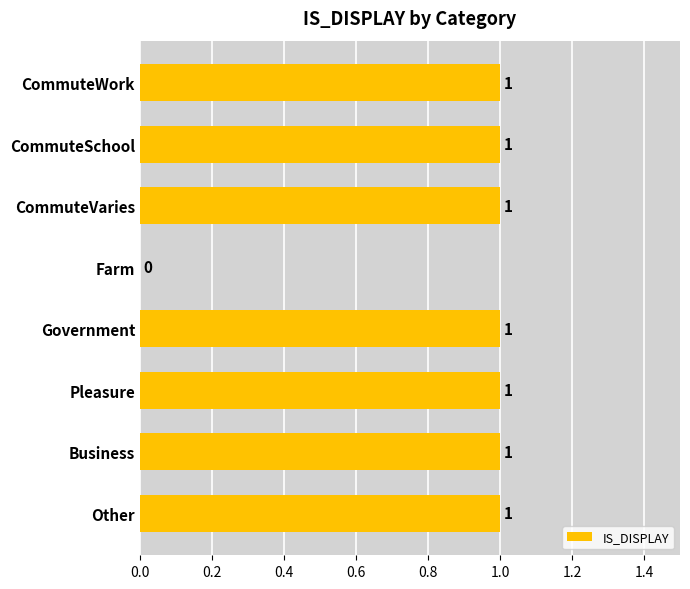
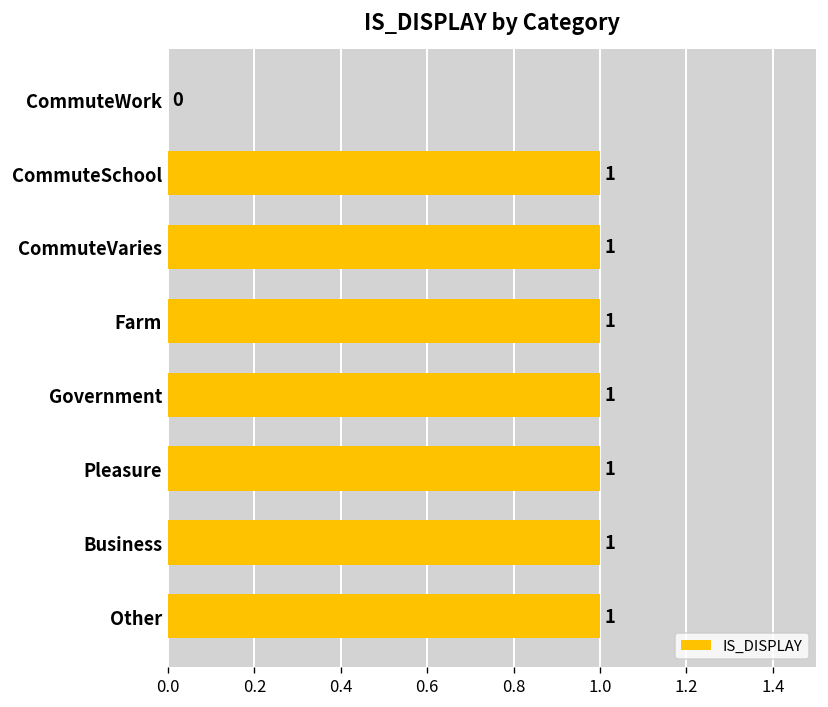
  {
-   "CommuteWork": 1,
+   "CommuteWork": 0,
    "CommuteSchool": 1,
    "CommuteVaries": 1,
-   "Farm": 0,
+   "Farm": 1,
    "Government": 1,
    "Pleasure": 1,
    "Business": 1,
    "Other": 1
  }
